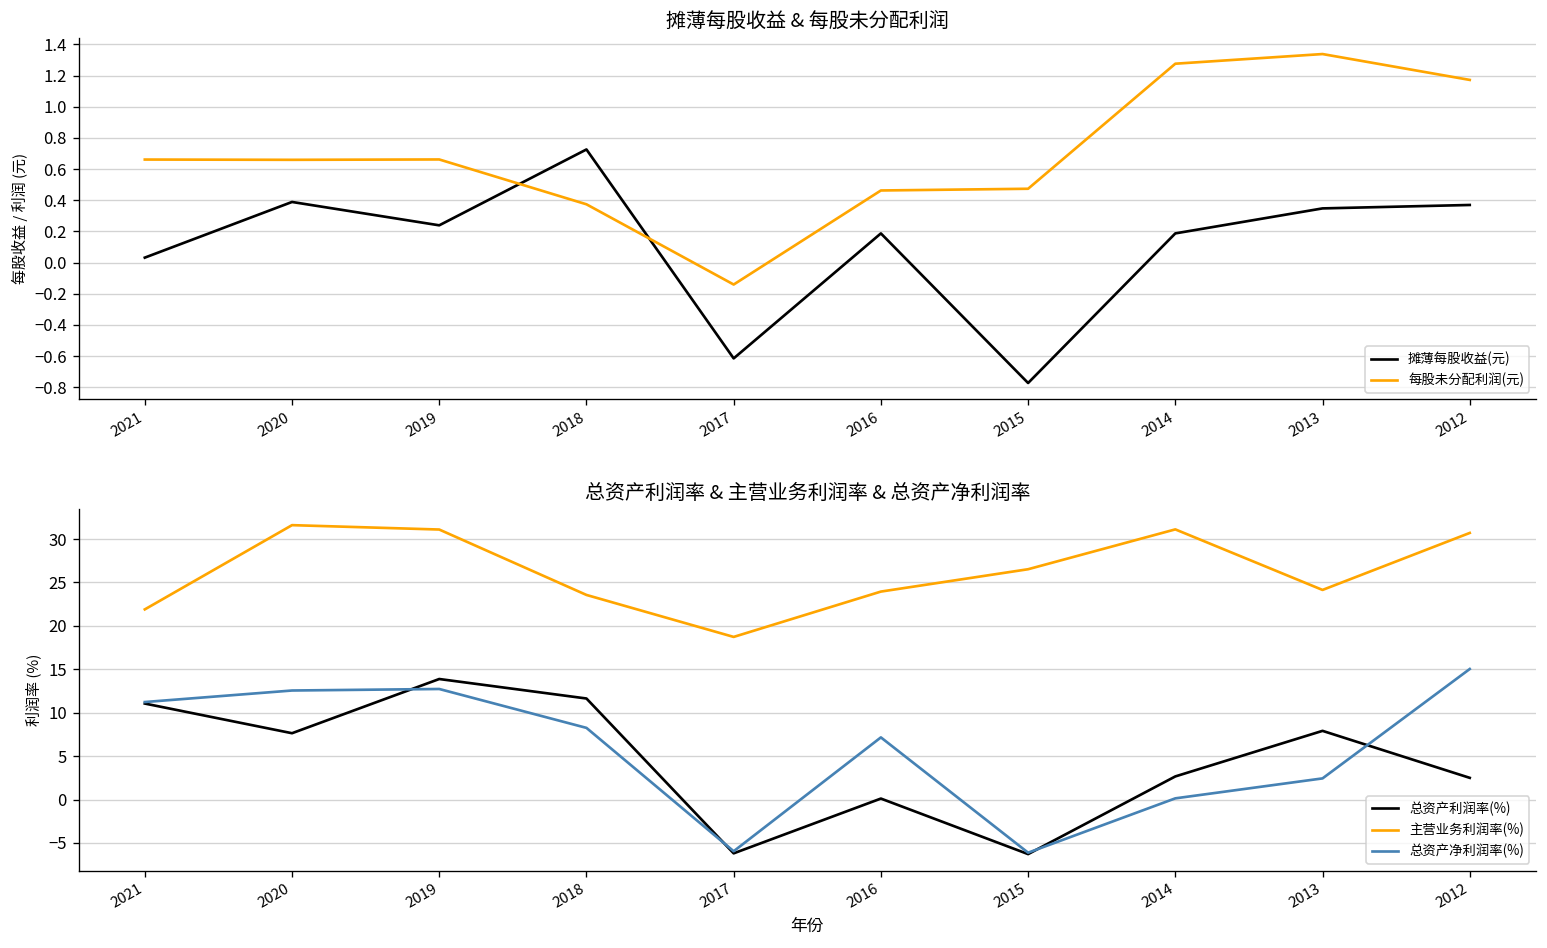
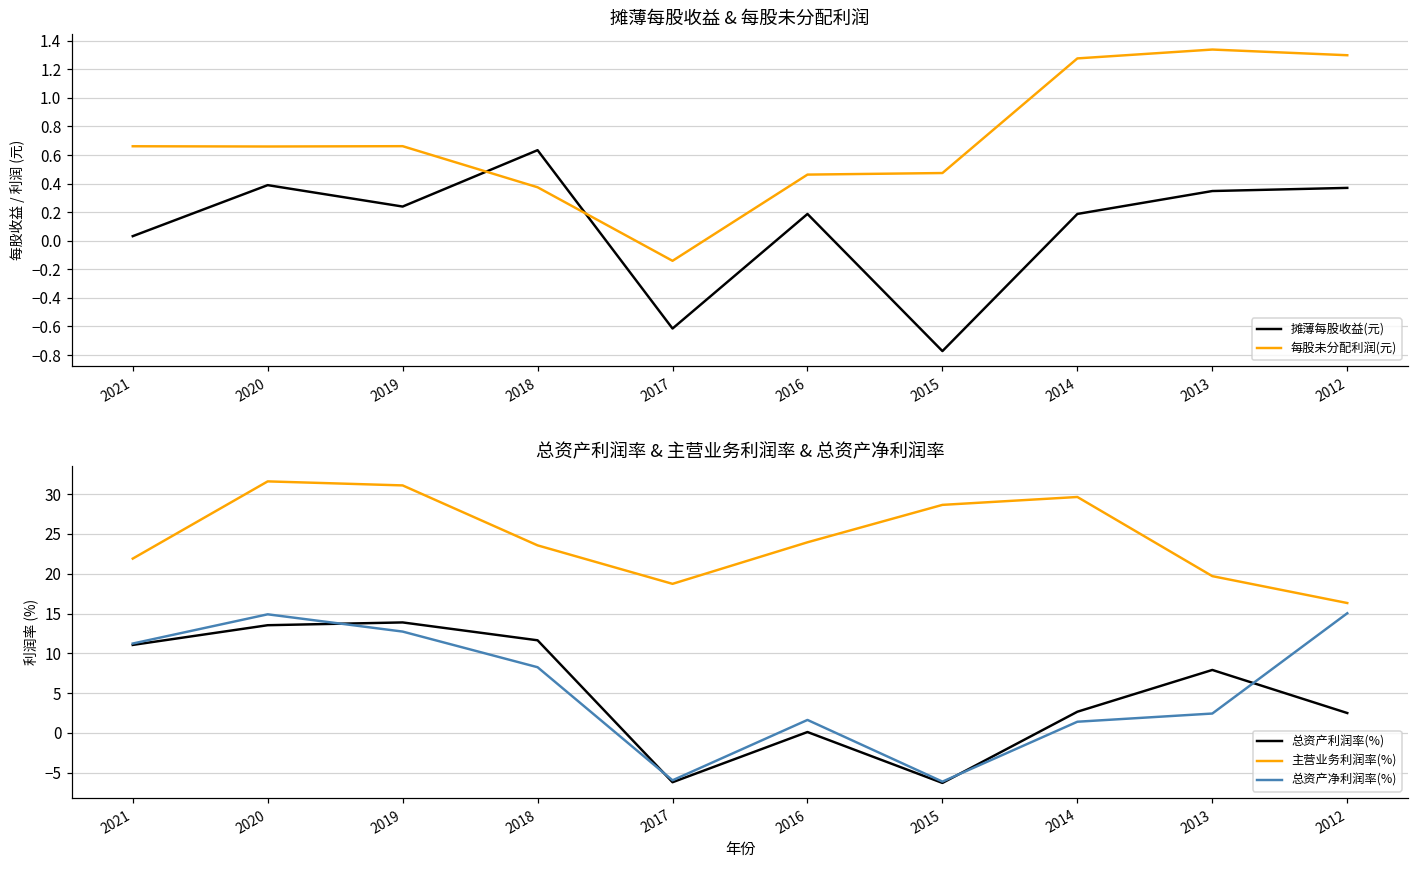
  {
    "摊薄每股收益 & 每股未分配利润": {
      "摊薄每股收益(元)": {
        "2021": 0.03,
        "2020": 0.39,
        "2019": 0.24,
-       "2018": 0.73,
+       "2018": 0.63,
        "2017": -0.61,
        "2016": 0.19,
        "2015": -0.77,
        "2014": 0.19,
        "2013": 0.35,
        "2012": 0.37
      },
      "每股未分配利润(元)": {
        "2021": 0.66,
        "2020": 0.66,
        "2019": 0.66,
        "2018": 0.37,
        "2017": -0.14,
        "2016": 0.46,
        "2015": 0.47,
        "2014": 1.28,
        "2013": 1.34,
-       "2012": 1.17
+       "2012": 1.30
      }
    },
    "总资产利润率 & 主营业务利润率 & 总资产净利润率": {
      "总资产利润率(%)": {
-       "2020": 8,
+       "2020": 14,
        "2019": 14,
        "2018": 12,
        "2016": 0,
        "2014": 3,
        "2013": 8,
        "2012": 2
      },
      "主营业务利润率(%)": {
        "2021": 22,
        "2020": 32,
        "2019": 31,
        "2018": 24,
        "2017": 19,
        "2016": 24,
-       "2015": 27,
-       "2014": 31,
-       "2013": 24,
-       "2012": 31
+       "2015": 29,
+       "2014": 30,
+       "2013": 20,
+       "2012": 16
      },
      "总资产净利润率(%)": {
-       "2020": 13,
+       "2020": 15,
        "2019": 13,
        "2018": 8,
-       "2016": 7,
-       "2014": 0,
+       "2016": 2,
+       "2014": 1,
        "2013": 2,
        "2012": 15
      }
    }
  }
